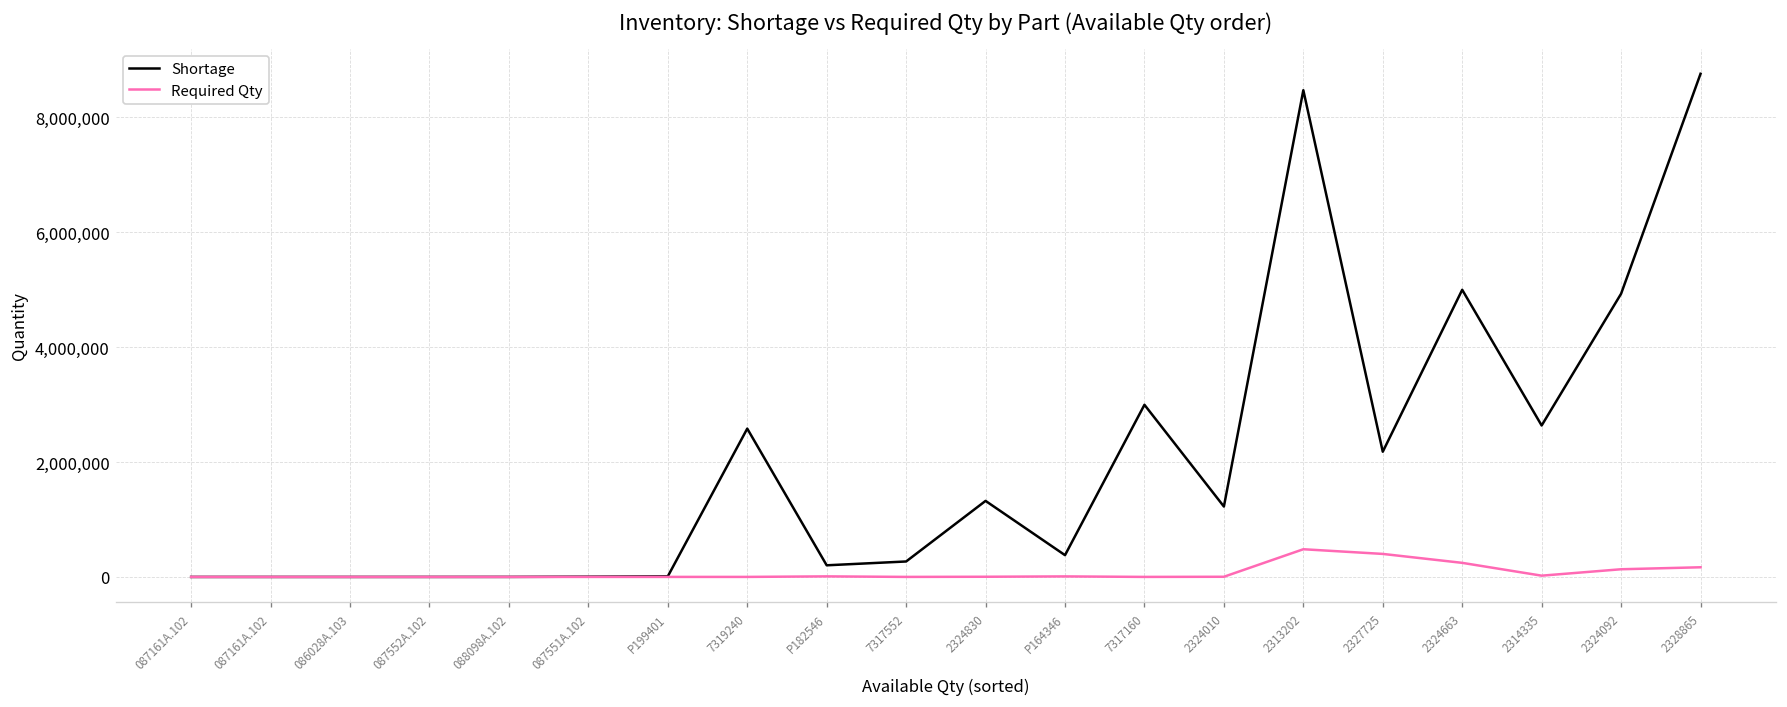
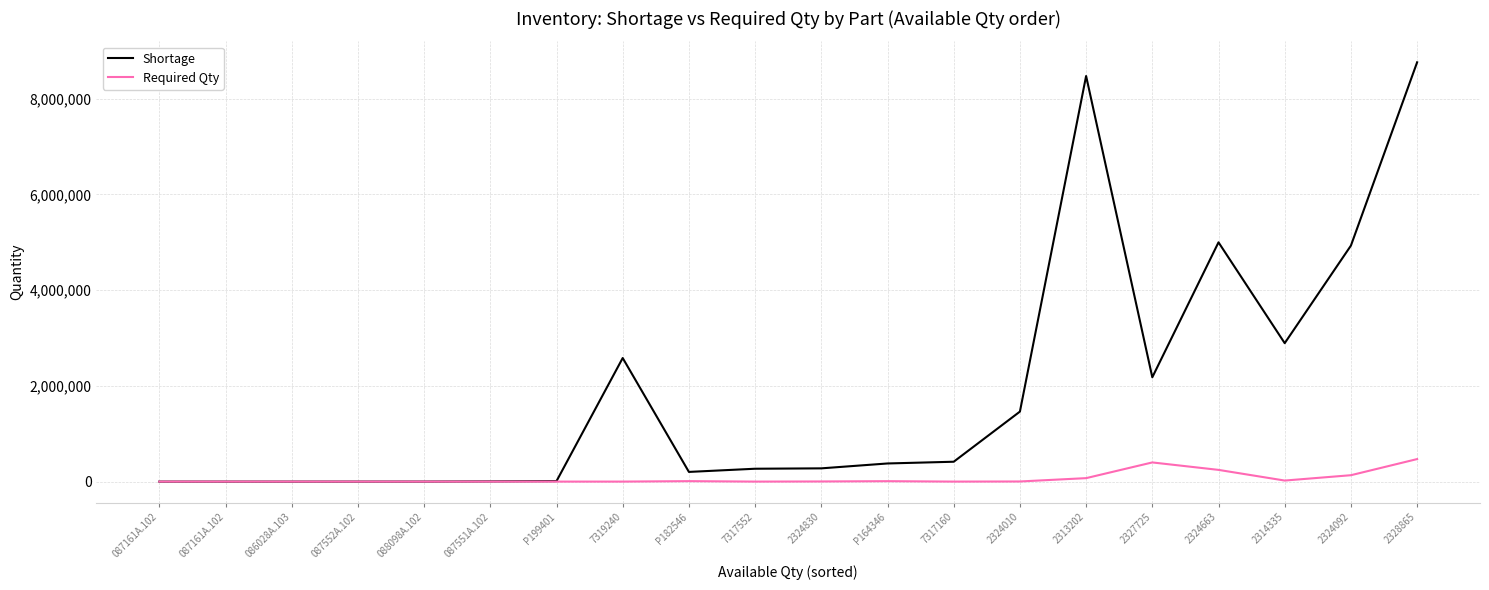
  {
    "Shortage": {
      "7319240": "2,600,000",
      "P182546": "200,000",
      "7317552": "300,000",
-     "2324830": "1,300,000",
+     "2324830": "300,000",
      "P164346": "400,000",
-     "7317160": "3,000,000",
-     "2324010": "1,200,000",
+     "7317160": "400,000",
+     "2324010": "1,500,000",
      "2313202": "8,500,000",
      "2327725": "2,200,000",
      "2324663": "5,000,000",
-     "2314335": "2,600,000",
+     "2314335": "2,900,000",
      "2324092": "4,900,000",
      "2328865": "8,800,000"
    },
    "Required Qty": {
      "7319240": "0",
      "P182546": "0",
      "7317552": "0",
      "2324830": "0",
      "P164346": "0",
      "7317160": "0",
      "2324010": "0",
-     "2313202": "500,000",
+     "2313202": "100,000",
      "2327725": "400,000",
      "2324663": "200,000",
      "2314335": "0",
      "2324092": "100,000",
-     "2328865": "200,000"
+     "2328865": "500,000"
    }
  }
